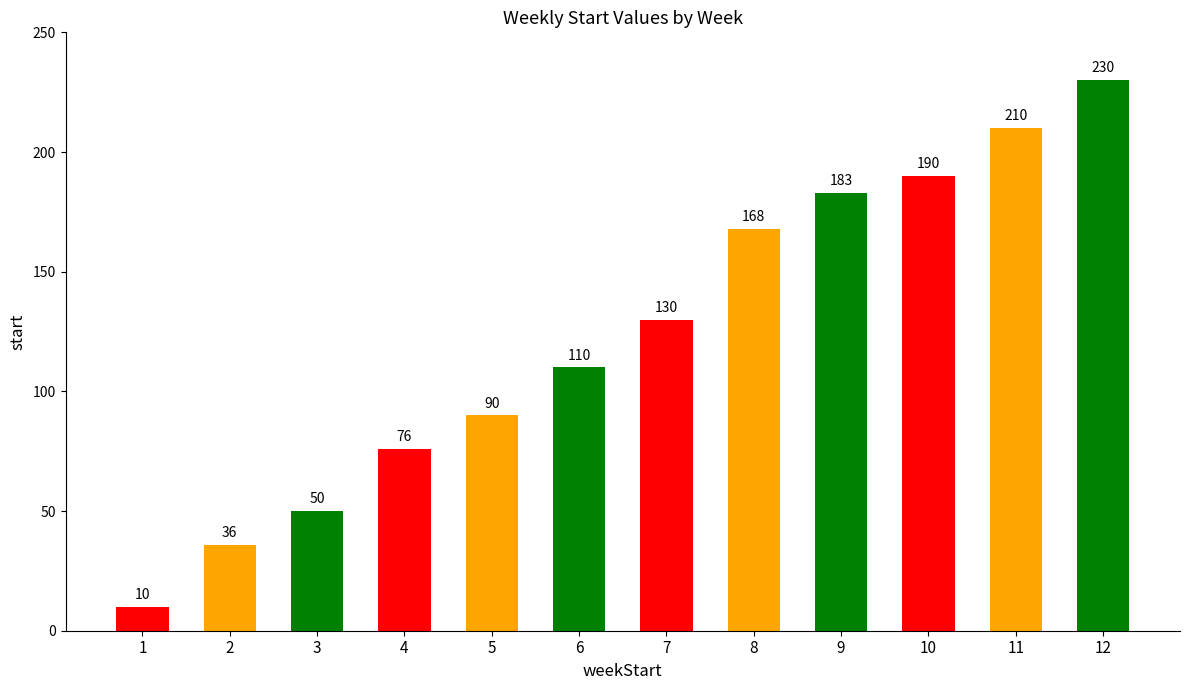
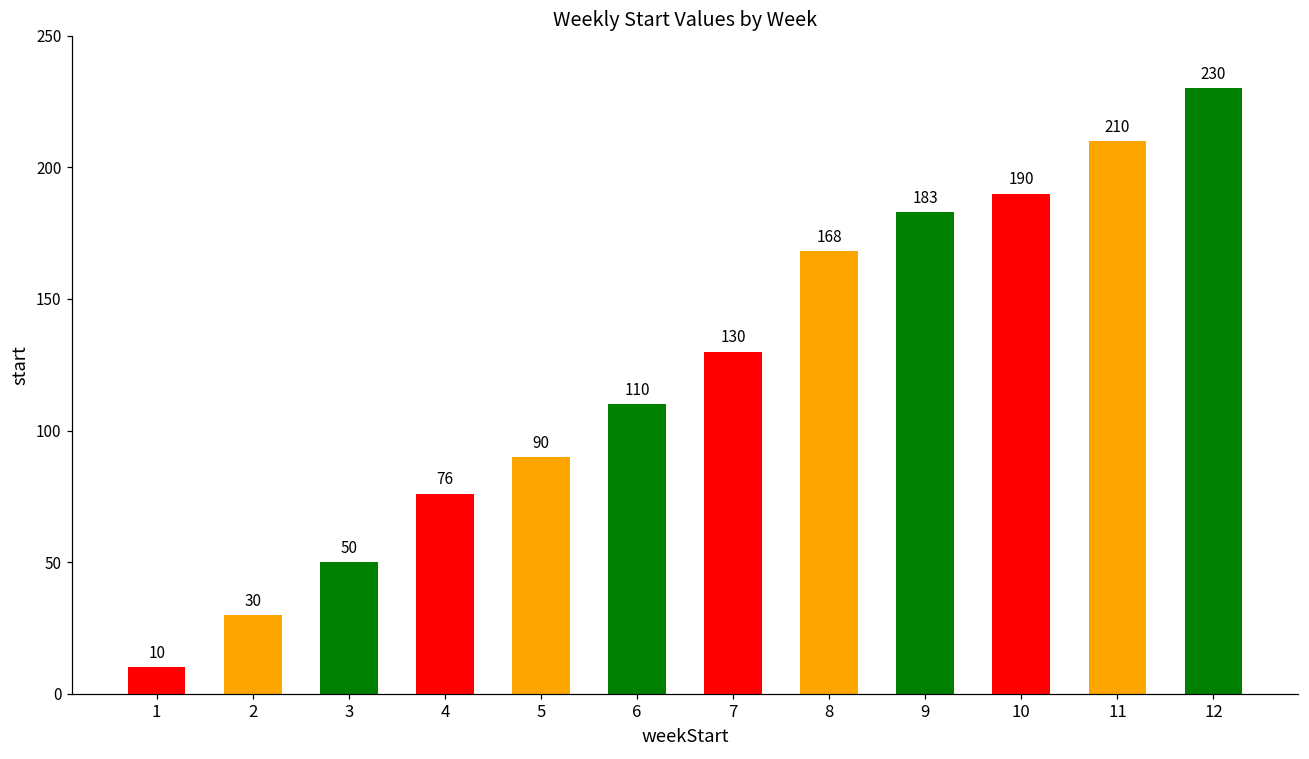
  {
    "1": 10,
-   "2": 36,
+   "2": 30,
    "3": 50,
    "4": 76,
    "5": 90,
    "6": 110,
    "7": 130,
    "8": 168,
    "9": 183,
    "10": 190,
    "11": 210,
    "12": 230
  }
